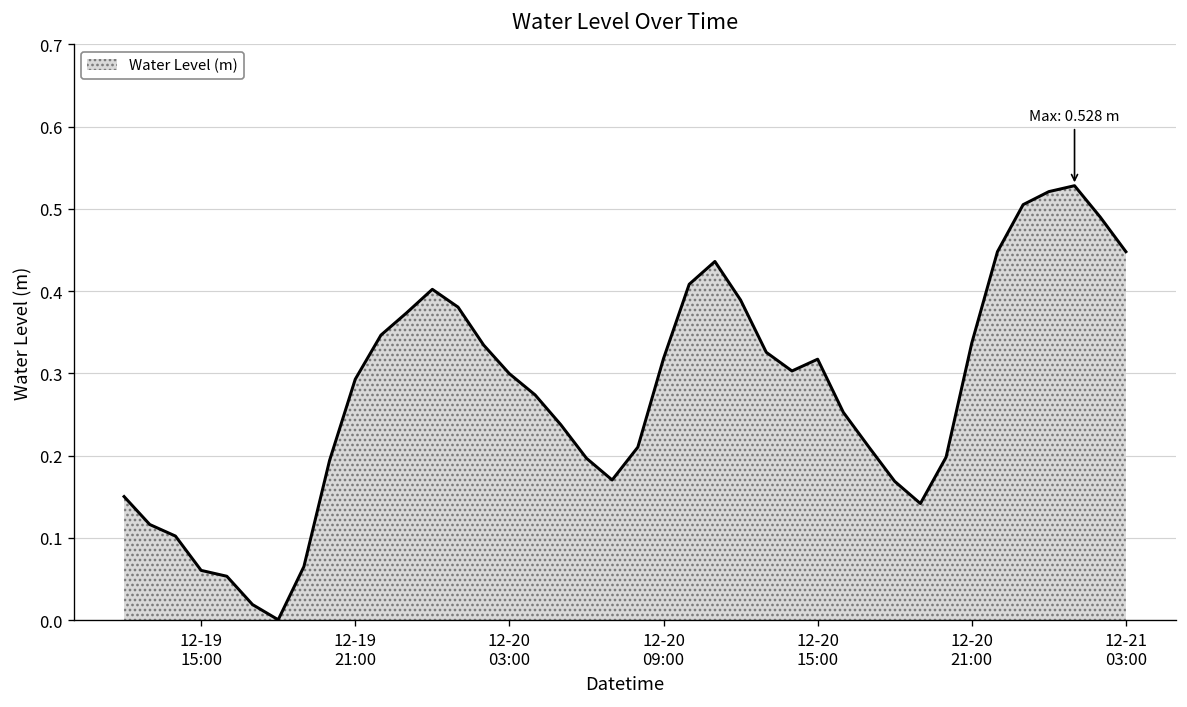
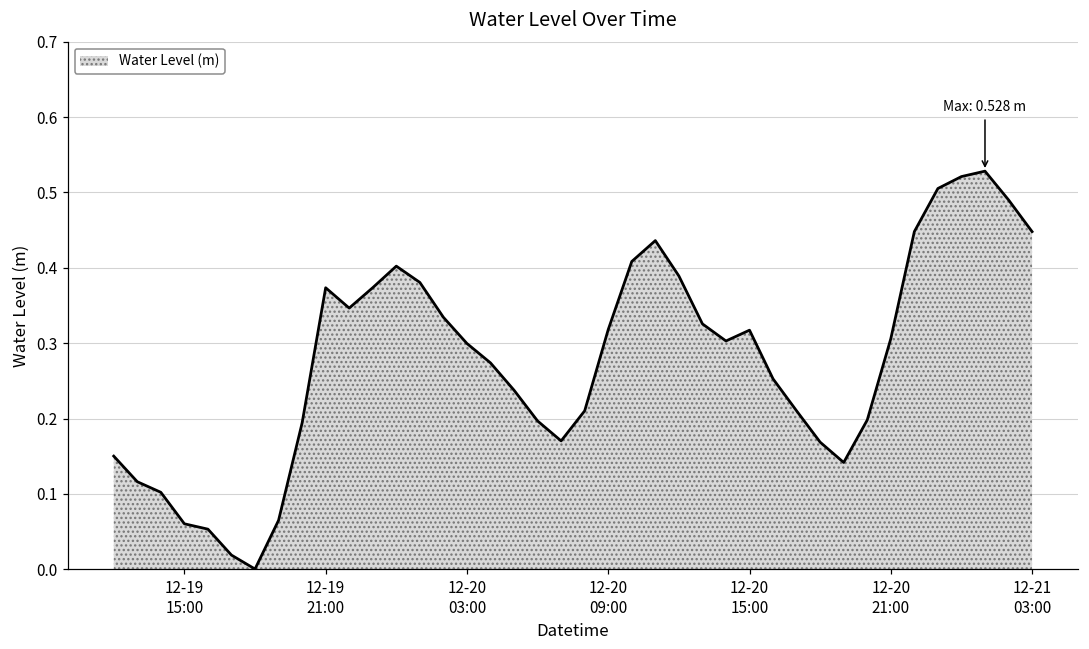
  {
    "12-19 15:00": 0.06,
-   "12-19 21:00": 0.29,
+   "12-19 21:00": 0.37,
    "12-20 03:00": 0.30,
    "12-20 09:00": 0.32,
    "12-20 15:00": 0.32,
-   "12-20 21:00": 0.34,
+   "12-20 21:00": 0.31,
    "12-21 03:00": 0.45
  }
